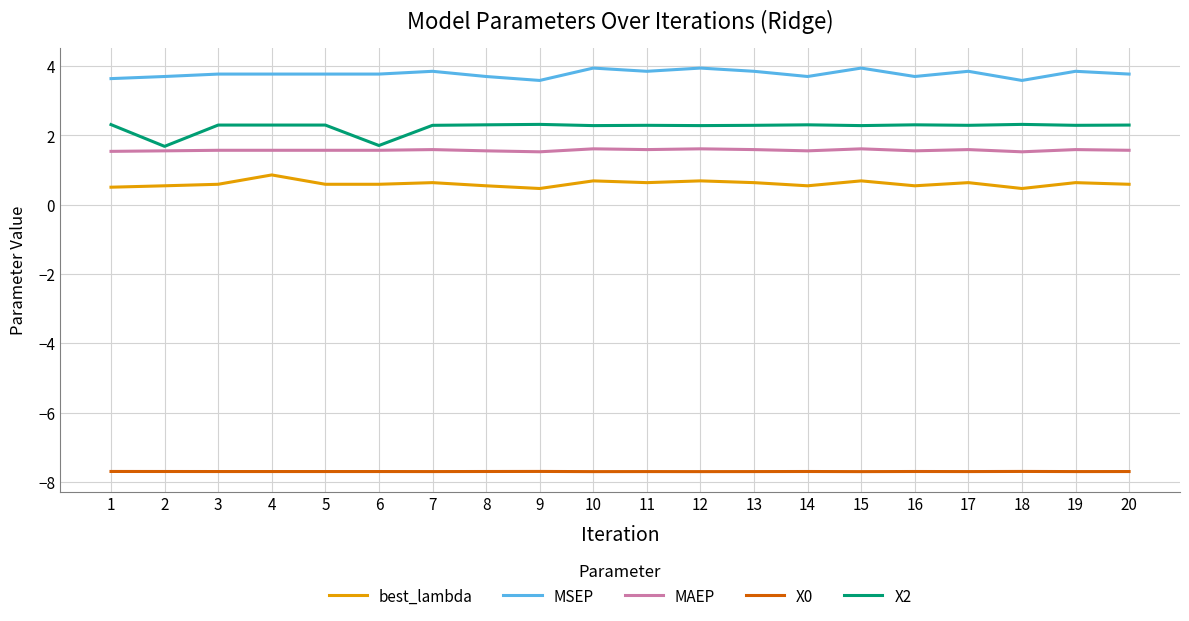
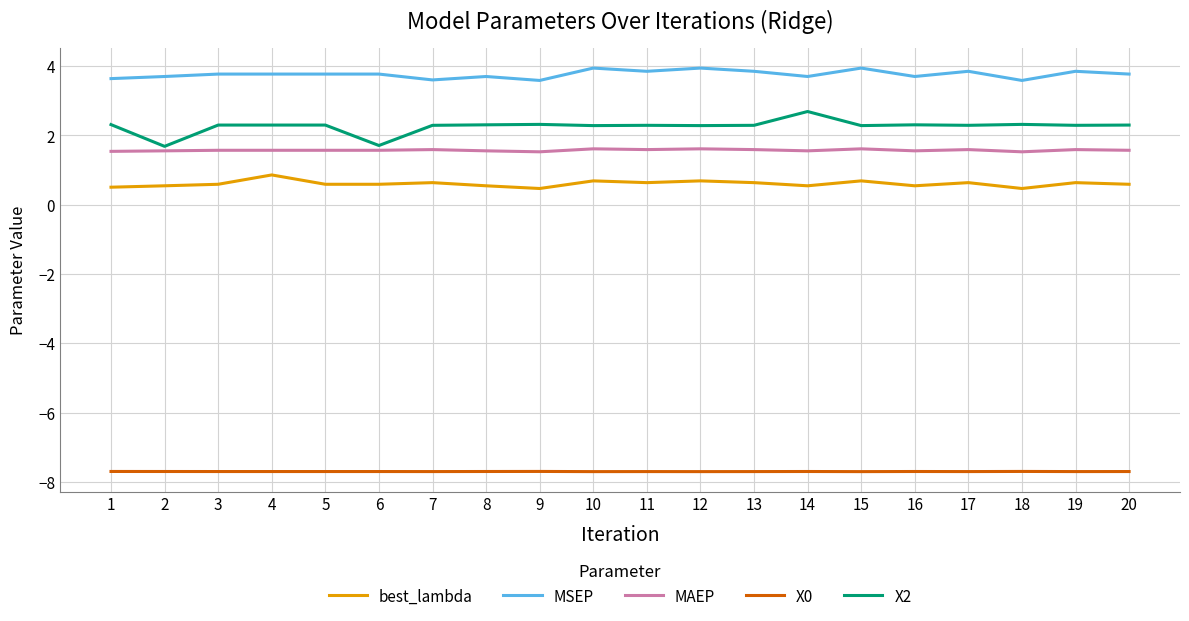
  {
    "best_lambda": {
      "1": 0.5,
      "2": 0.5,
      "3": 0.6,
      "4": 0.9,
      "5": 0.6,
      "6": 0.6,
      "7": 0.6,
      "8": 0.5,
      "9": 0.5,
      "10": 0.7,
      "11": 0.6,
      "12": 0.7,
      "13": 0.6,
      "14": 0.5,
      "15": 0.7,
      "16": 0.5,
      "17": 0.6,
      "18": 0.5,
      "19": 0.6,
      "20": 0.6
    },
    "MSEP": {
      "1": 3.6,
      "2": 3.7,
      "3": 3.8,
      "4": 3.8,
      "5": 3.8,
      "6": 3.8,
-     "7": 3.9,
+     "7": 3.6,
      "8": 3.7,
      "9": 3.6,
      "10": 3.9,
      "11": 3.9,
      "12": 3.9,
      "13": 3.9,
      "14": 3.7,
      "15": 3.9,
      "16": 3.7,
      "17": 3.9,
      "18": 3.6,
      "19": 3.9,
      "20": 3.8
    },
    "MAEP": {
      "1": 1.5,
      "2": 1.6,
      "3": 1.6,
      "4": 1.6,
      "5": 1.6,
      "6": 1.6,
      "7": 1.6,
      "8": 1.6,
      "9": 1.5,
      "10": 1.6,
      "11": 1.6,
      "12": 1.6,
      "13": 1.6,
      "14": 1.6,
      "15": 1.6,
      "16": 1.6,
      "17": 1.6,
      "18": 1.5,
      "19": 1.6,
      "20": 1.6
    },
    "X0": {
      "1": -7.7,
      "2": -7.7,
      "3": -7.7,
      "4": -7.7,
      "5": -7.7,
      "6": -7.7,
      "7": -7.7,
      "8": -7.7,
      "9": -7.7,
      "10": -7.7,
      "11": -7.7,
      "12": -7.7,
      "13": -7.7,
      "14": -7.7,
      "15": -7.7,
      "16": -7.7,
      "17": -7.7,
      "18": -7.7,
      "19": -7.7,
      "20": -7.7
    },
    "X2": {
      "1": 2.3,
      "2": 1.7,
      "3": 2.3,
      "4": 2.3,
      "5": 2.3,
      "6": 1.7,
      "7": 2.3,
      "8": 2.3,
      "9": 2.3,
      "10": 2.3,
      "11": 2.3,
      "12": 2.3,
      "13": 2.3,
-     "14": 2.3,
+     "14": 2.7,
      "15": 2.3,
      "16": 2.3,
      "17": 2.3,
      "18": 2.3,
      "19": 2.3,
      "20": 2.3
    }
  }
